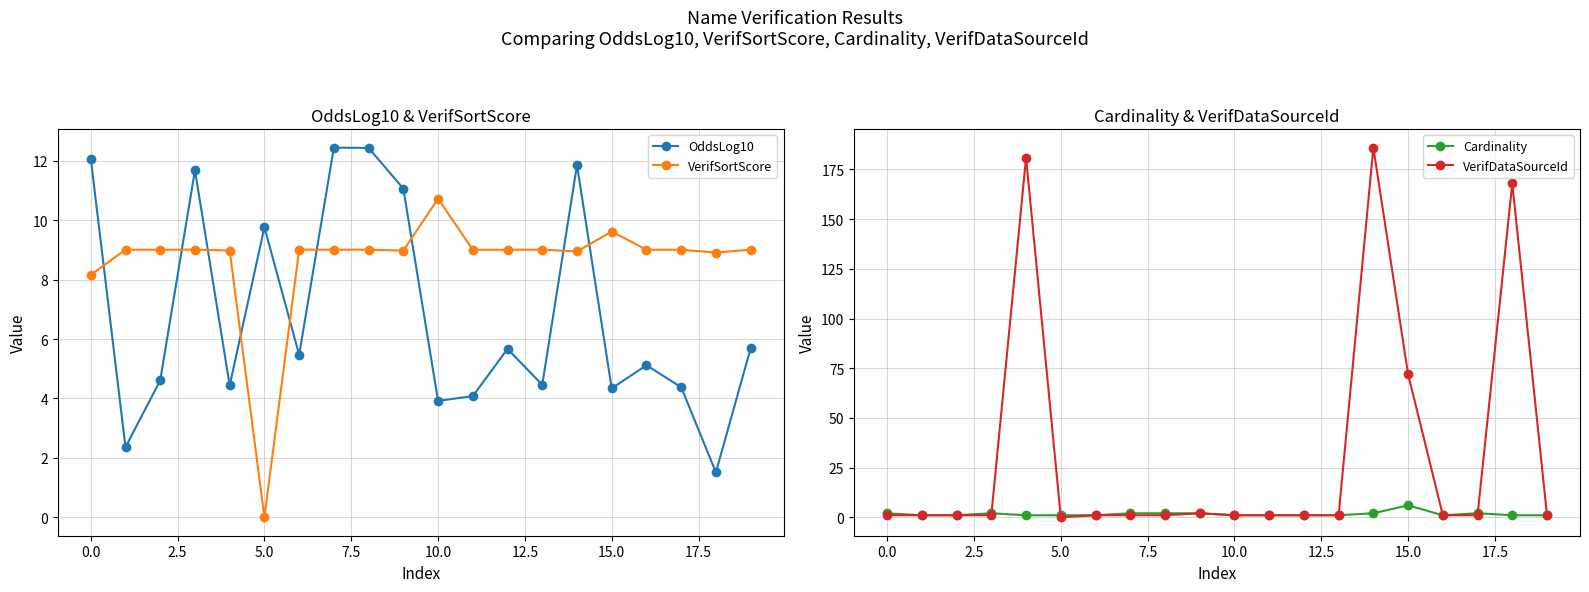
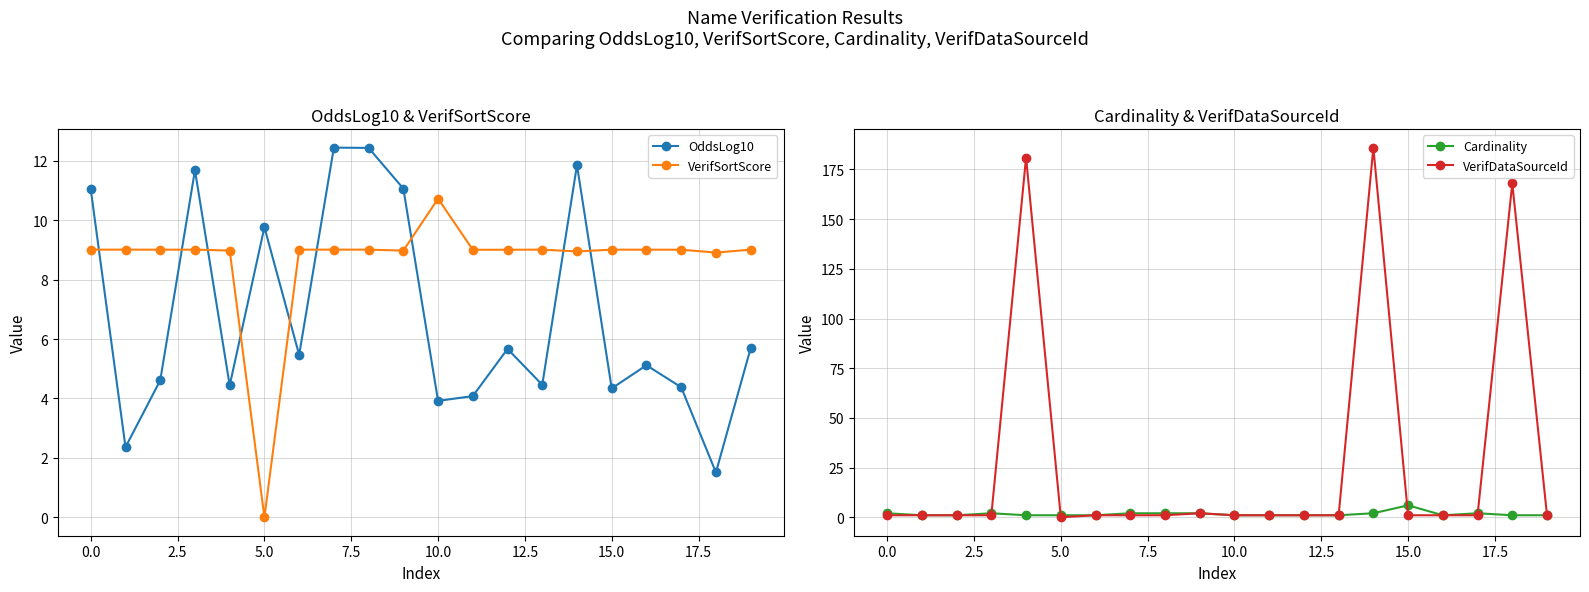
  {
    "OddsLog10 & VerifSortScore": {
      "OddsLog10": {
-       "0.0": 12.1,
+       "0.0": 11.0,
        "5.0": 9.8,
        "10.0": 3.9,
        "15.0": 4.3
      },
      "VerifSortScore": {
-       "0.0": 8.2,
+       "0.0": 9.0,
        "5.0": 0.0,
        "10.0": 10.7,
-       "15.0": 9.6
+       "15.0": 9.0
      }
    },
    "Cardinality & VerifDataSourceId": {
      "Cardinality": {
        "15.0": 6
      },
      "VerifDataSourceId": {
-       "15.0": 72
+       "15.0": 1
      }
    }
  }
